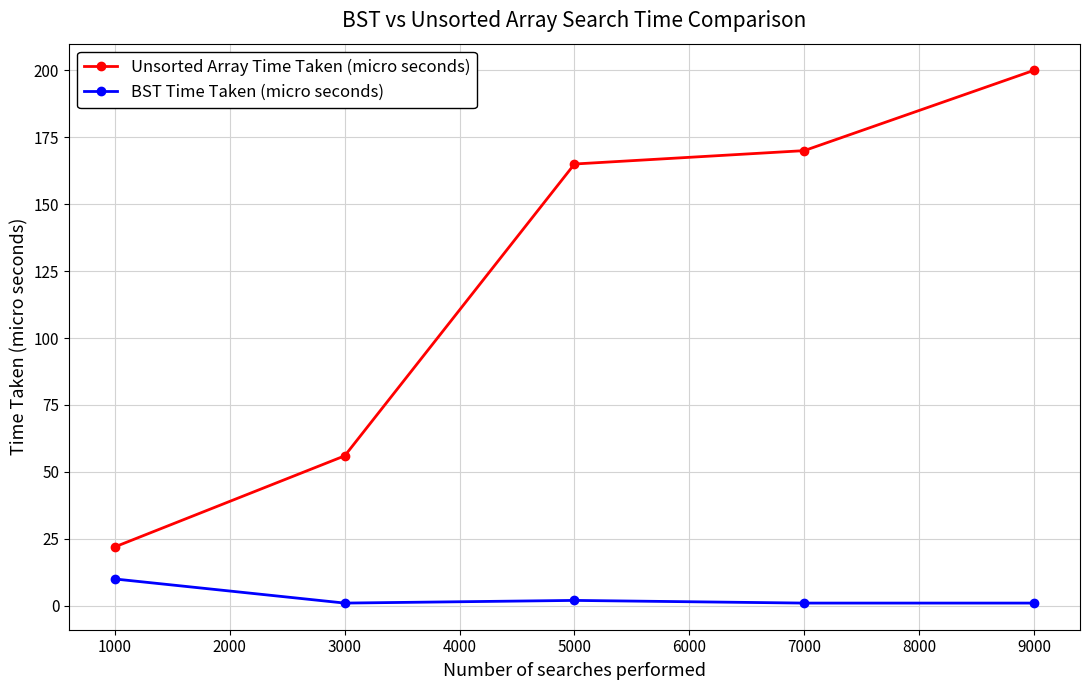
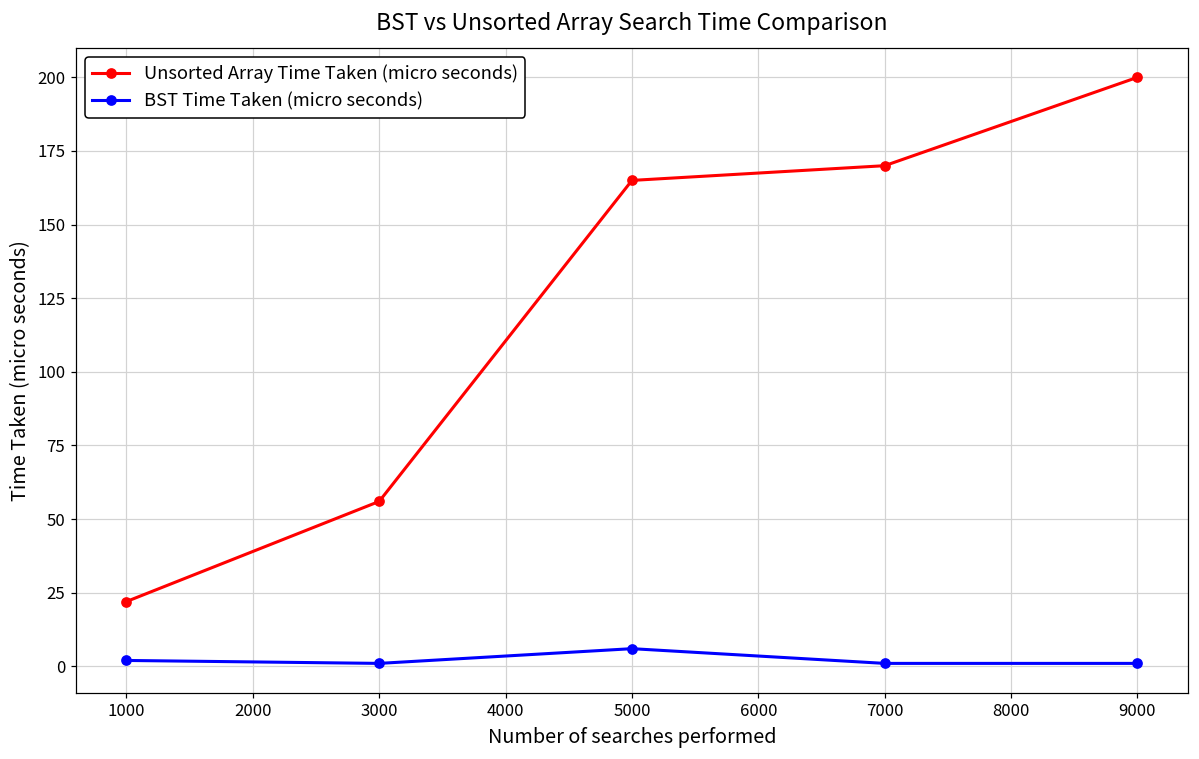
  {
    "Unsorted Array Time Taken (micro seconds)": {
      "1000": 22,
      "3000": 56,
      "5000": 165,
      "7000": 170,
      "9000": 200
    },
    "BST Time Taken (micro seconds)": {
-     "1000": 10,
+     "1000": 2,
      "3000": 1,
-     "5000": 2,
+     "5000": 6,
      "7000": 1,
      "9000": 1
    }
  }
